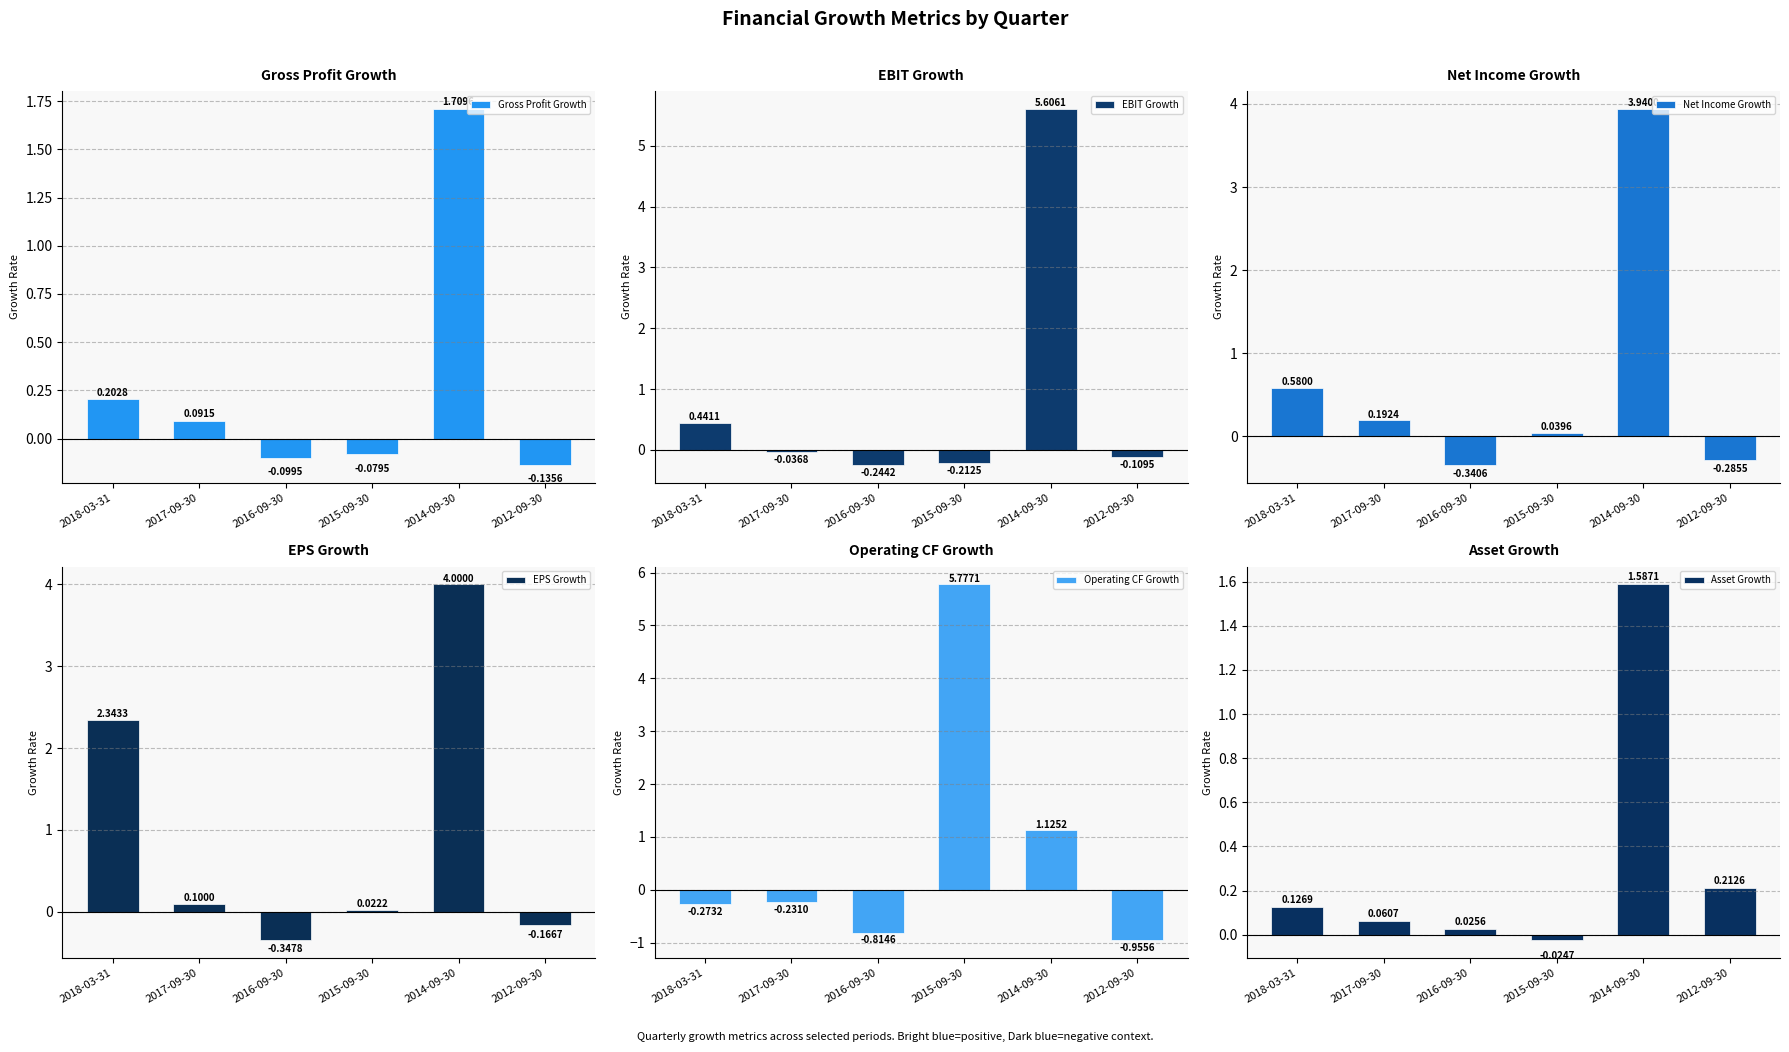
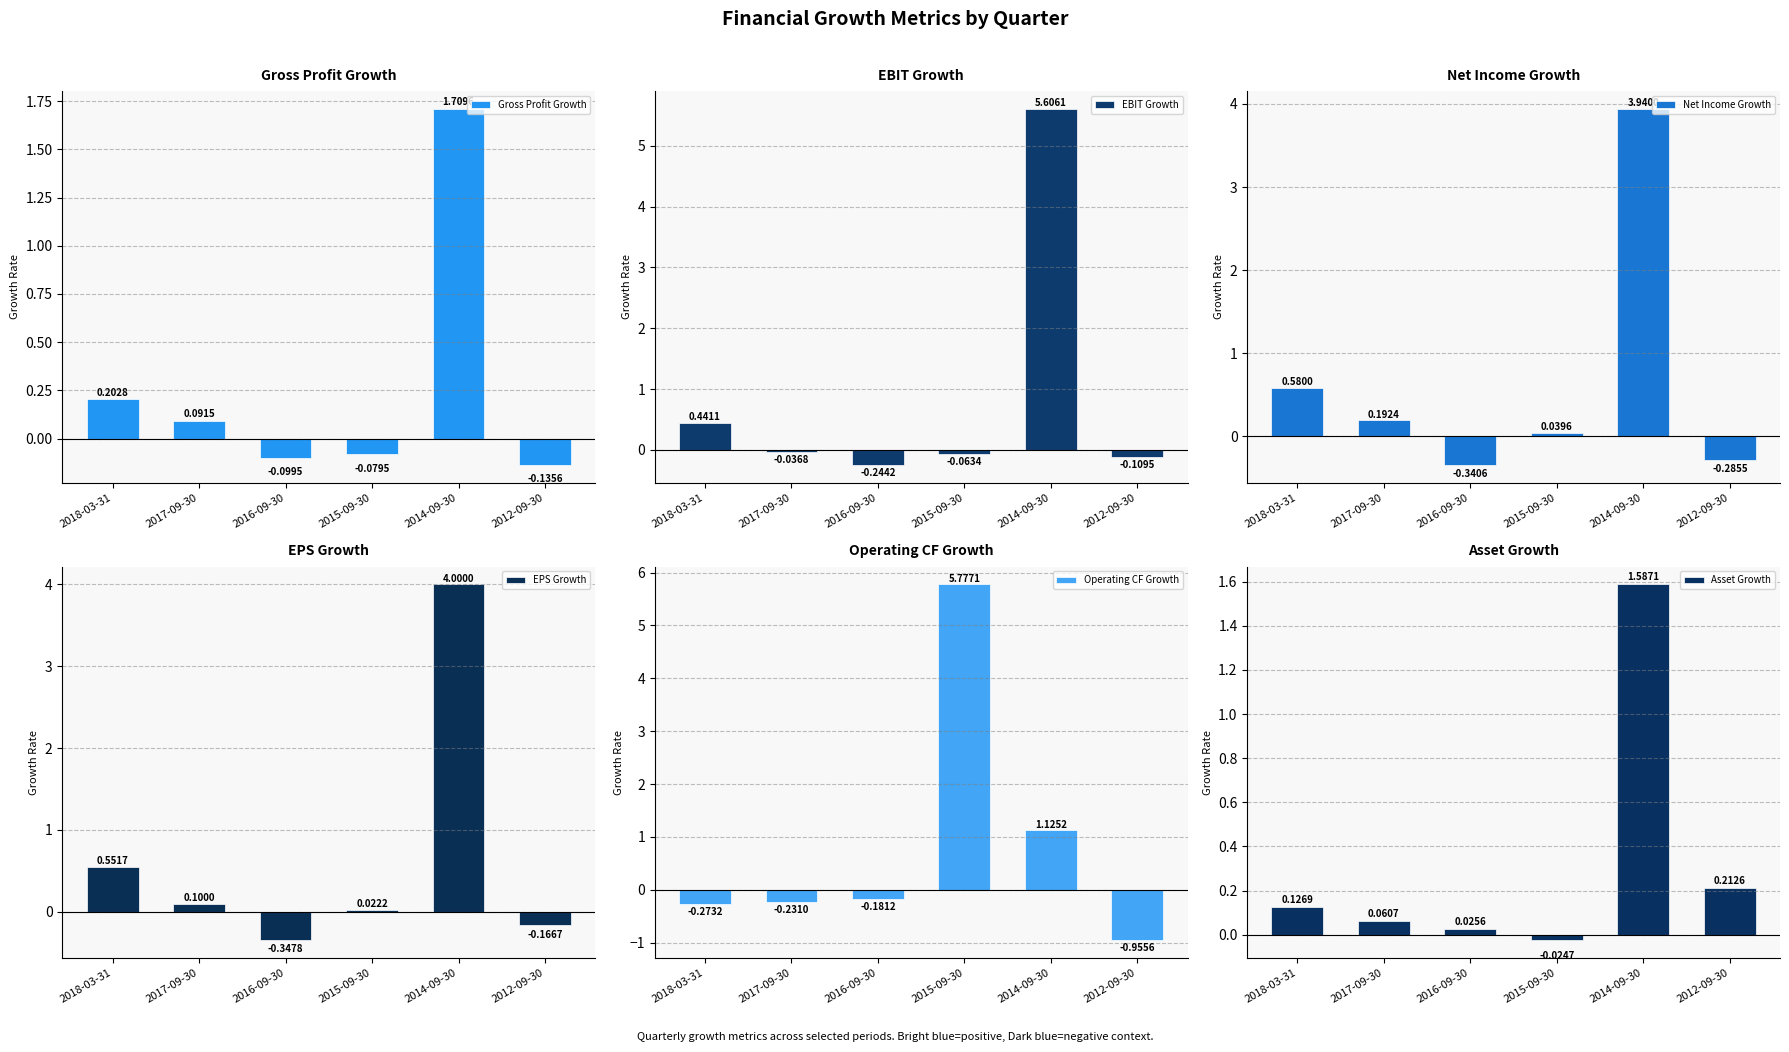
  {
    "Gross Profit Growth": {
      "2018-03-31": 0.2028,
      "2017-09-30": 0.0915,
      "2016-09-30": -0.0995,
      "2015-09-30": -0.0795,
      "2012-09-30": -0.1356
    },
    "EBIT Growth": {
      "2018-03-31": 0.4411,
      "2017-09-30": -0.0368,
      "2016-09-30": -0.2442,
-     "2015-09-30": -0.2125,
+     "2015-09-30": -0.0634,
      "2014-09-30": 5.6061,
      "2012-09-30": -0.1095
    },
    "Net Income Growth": {
      "2018-03-31": 0.5800,
      "2017-09-30": 0.1924,
      "2016-09-30": -0.3406,
      "2015-09-30": 0.0396,
      "2012-09-30": -0.2855
    },
    "EPS Growth": {
-     "2018-03-31": 2.3433,
+     "2018-03-31": 0.5517,
      "2017-09-30": 0.1000,
      "2016-09-30": -0.3478,
      "2015-09-30": 0.0222,
      "2014-09-30": 4.0000,
      "2012-09-30": -0.1667
    },
    "Operating CF Growth": {
      "2018-03-31": -0.2732,
      "2017-09-30": -0.2310,
-     "2016-09-30": -0.8146,
+     "2016-09-30": -0.1812,
      "2015-09-30": 5.7771,
      "2014-09-30": 1.1252,
      "2012-09-30": -0.9556
    },
    "Asset Growth": {
      "2018-03-31": 0.1269,
      "2017-09-30": 0.0607,
      "2016-09-30": 0.0256,
      "2015-09-30": -0.0247,
      "2014-09-30": 1.5871,
      "2012-09-30": 0.2126
    }
  }
